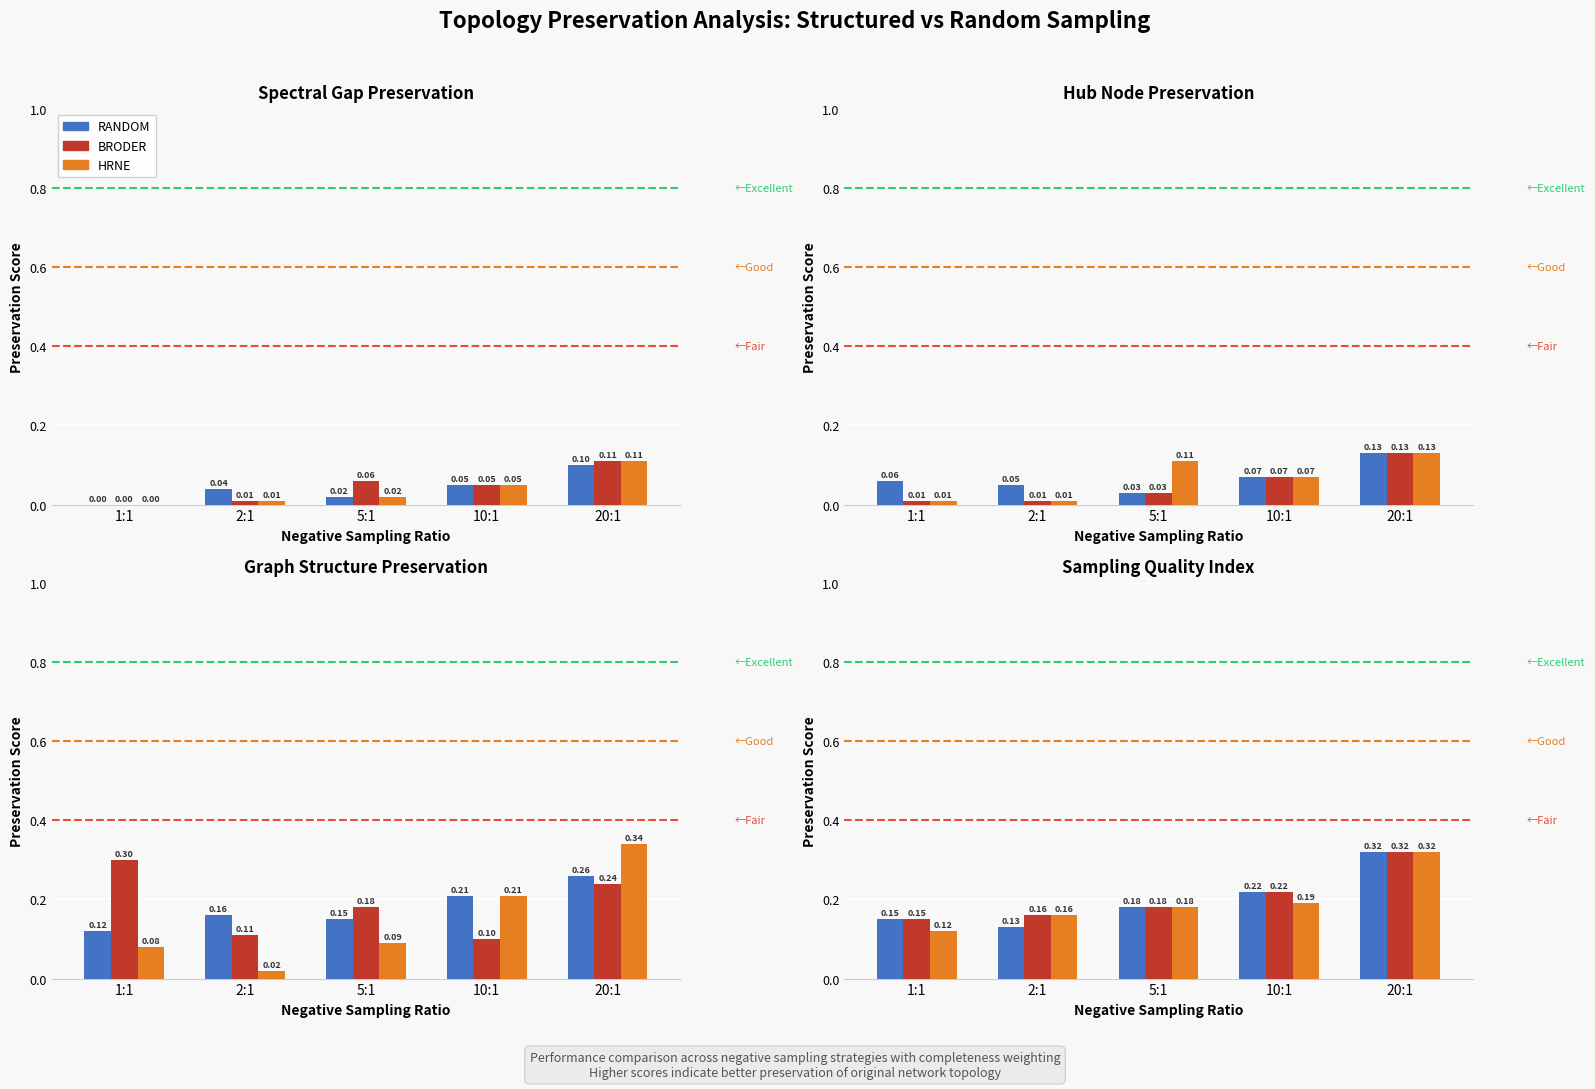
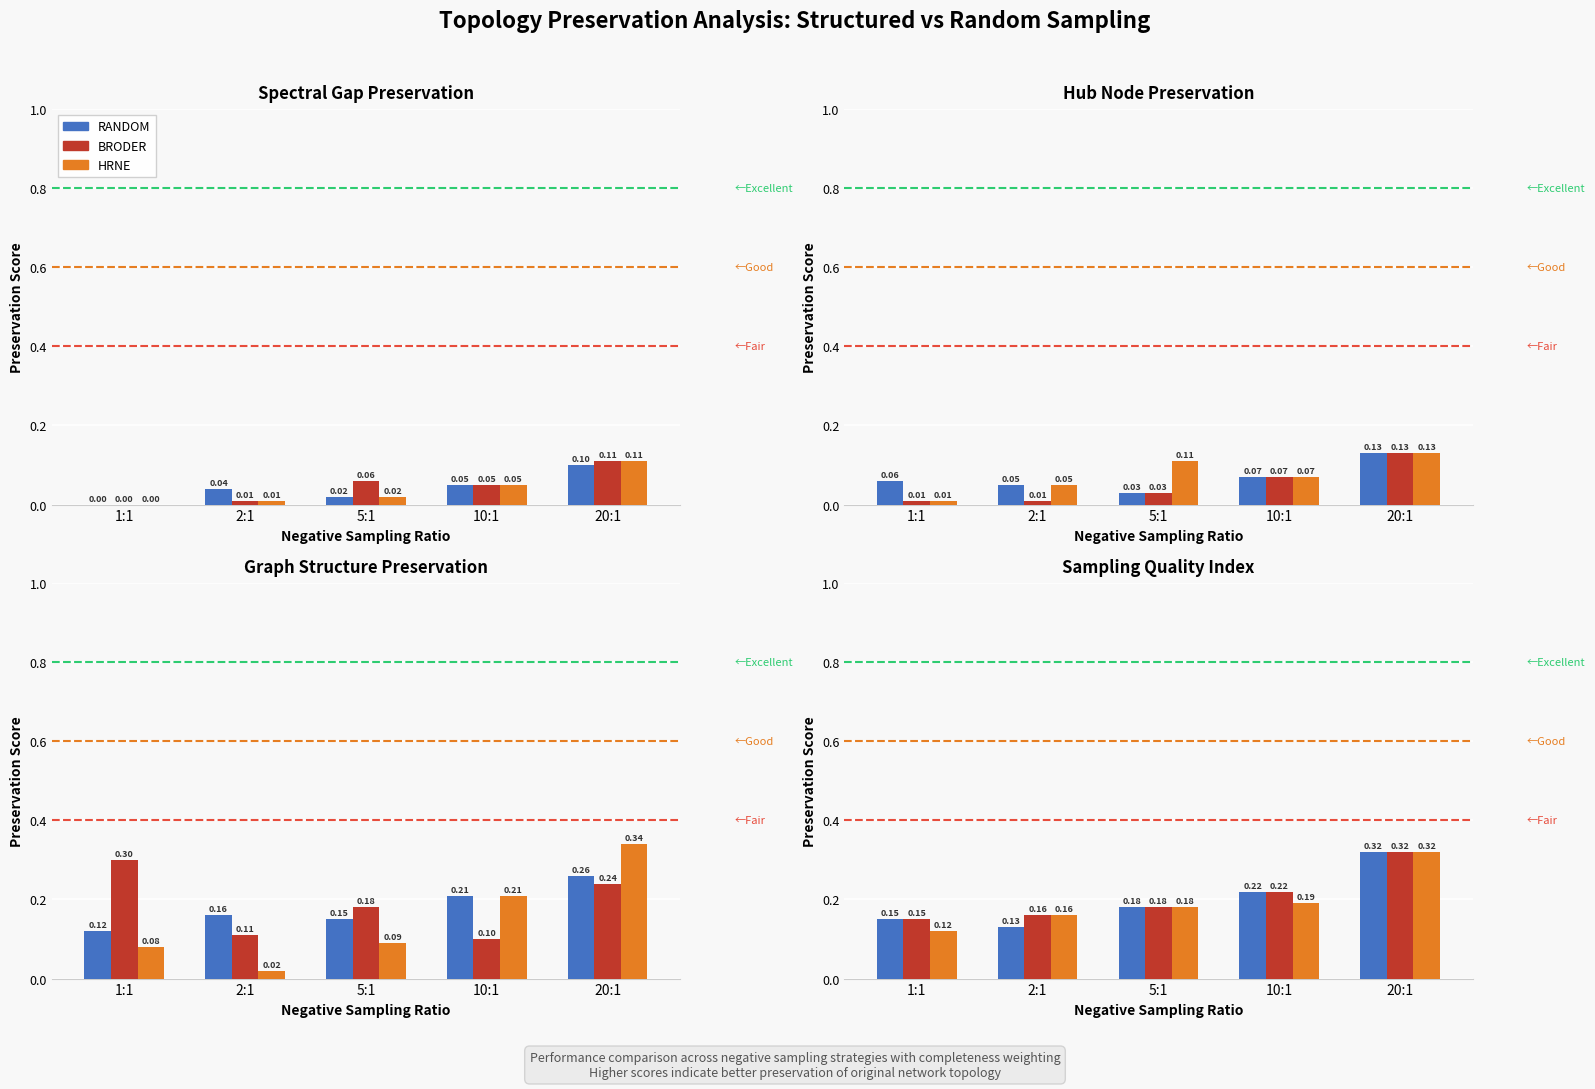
  {
    "Spectral Gap Preservation": {
      "RANDOM": {
        "1:1": 0.00,
        "2:1": 0.04,
        "5:1": 0.02,
        "10:1": 0.05,
        "20:1": 0.10
      },
      "BRODER": {
        "1:1": 0.00,
        "2:1": 0.01,
        "5:1": 0.06,
        "10:1": 0.05,
        "20:1": 0.11
      },
      "HRNE": {
        "1:1": 0.00,
        "2:1": 0.01,
        "5:1": 0.02,
        "10:1": 0.05,
        "20:1": 0.11
      }
    },
    "Hub Node Preservation": {
      "RANDOM": {
        "1:1": 0.06,
        "2:1": 0.05,
        "5:1": 0.03,
        "10:1": 0.07,
        "20:1": 0.13
      },
      "BRODER": {
        "1:1": 0.01,
        "2:1": 0.01,
        "5:1": 0.03,
        "10:1": 0.07,
        "20:1": 0.13
      },
      "HRNE": {
        "1:1": 0.01,
-       "2:1": 0.01,
+       "2:1": 0.05,
        "5:1": 0.11,
        "10:1": 0.07,
        "20:1": 0.13
      }
    },
    "Graph Structure Preservation": {
      "RANDOM": {
        "1:1": 0.12,
        "2:1": 0.16,
        "5:1": 0.15,
        "10:1": 0.21,
        "20:1": 0.26
      },
      "BRODER": {
        "1:1": 0.30,
        "2:1": 0.11,
        "5:1": 0.18,
        "10:1": 0.10,
        "20:1": 0.24
      },
      "HRNE": {
        "1:1": 0.08,
        "2:1": 0.02,
        "5:1": 0.09,
        "10:1": 0.21,
        "20:1": 0.34
      }
    },
    "Sampling Quality Index": {
      "RANDOM": {
        "1:1": 0.15,
        "2:1": 0.13,
        "5:1": 0.18,
        "10:1": 0.22,
        "20:1": 0.32
      },
      "BRODER": {
        "1:1": 0.15,
        "2:1": 0.16,
        "5:1": 0.18,
        "10:1": 0.22,
        "20:1": 0.32
      },
      "HRNE": {
        "1:1": 0.12,
        "2:1": 0.16,
        "5:1": 0.18,
        "10:1": 0.19,
        "20:1": 0.32
      }
    }
  }
